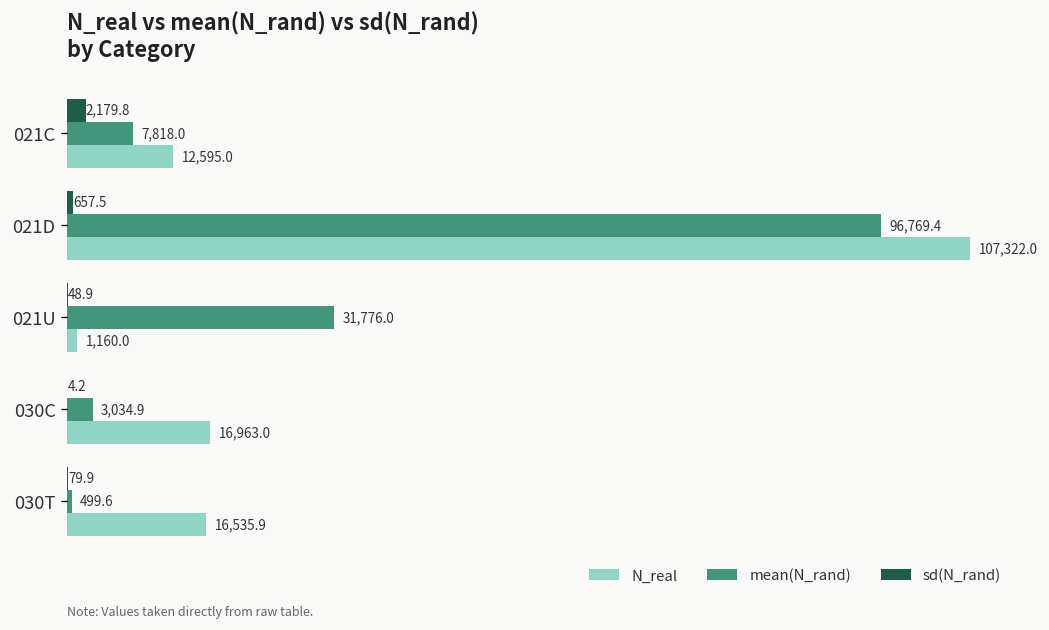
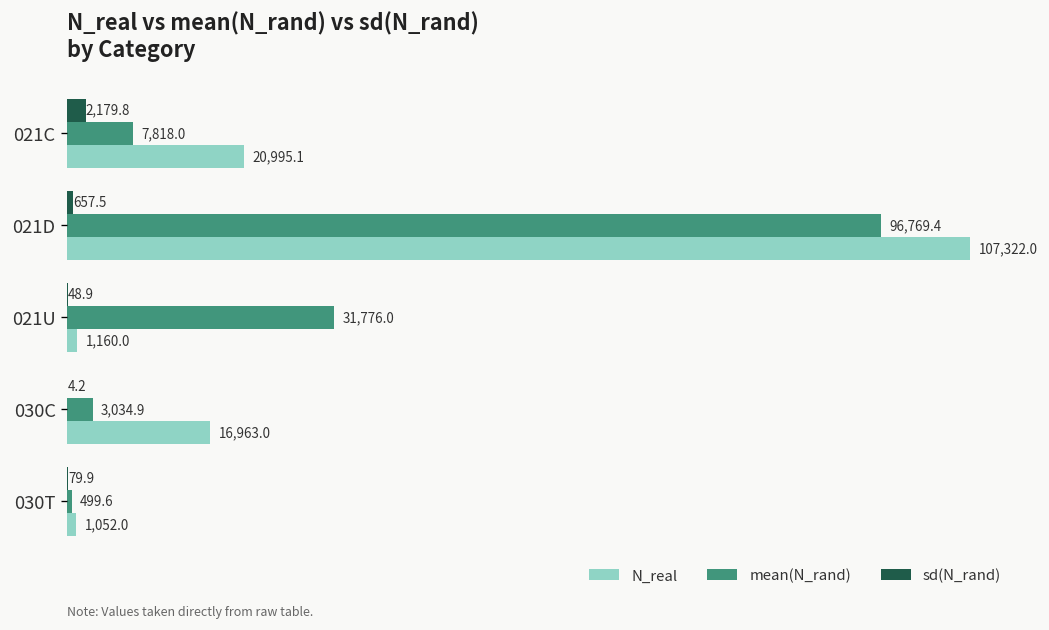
  {
    "N_real": {
-     "021C": "12,595.0",
+     "021C": "20,995.1",
      "021D": "107,322.0",
      "021U": "1,160.0",
      "030C": "16,963.0",
-     "030T": "16,535.9"
+     "030T": "1,052.0"
    },
    "mean(N_rand)": {
      "021C": "7,818.0",
      "021D": "96,769.4",
      "021U": "31,776.0",
      "030C": "3,034.9",
      "030T": "499.6"
    },
    "sd(N_rand)": {
      "021C": "2,179.8",
      "021D": "657.5",
      "021U": "48.9",
      "030C": "4.2",
      "030T": "79.9"
    }
  }
